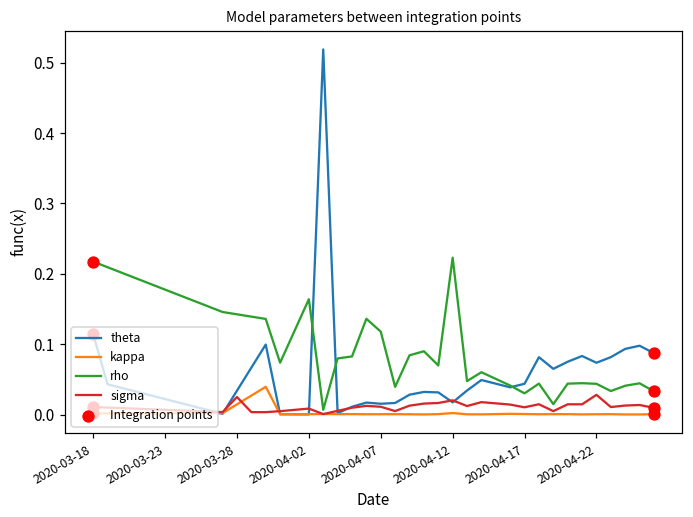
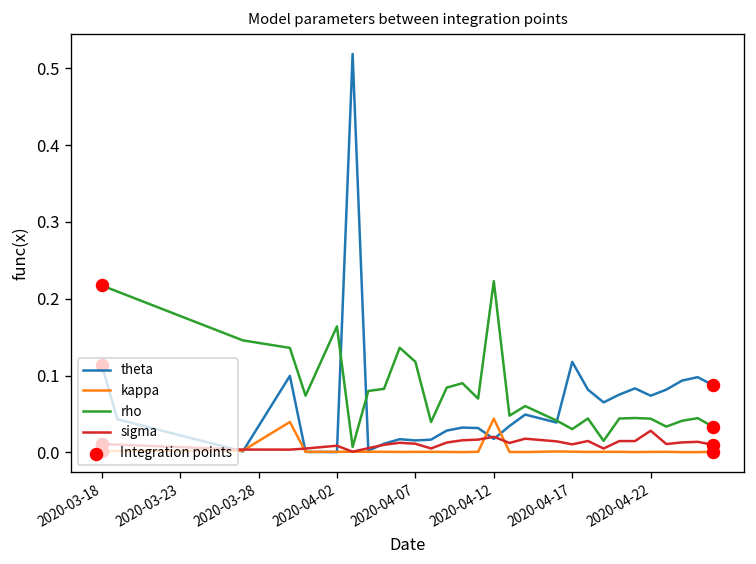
  {
    "theta": {
      "2020-03-28": 0.03,
      "2020-04-07": 0.02,
-     "2020-04-17": 0.04,
+     "2020-04-17": 0.12,
      "2020-04-22": 0.07
    },
    "kappa": {
      "2020-03-28": 0.01,
      "2020-04-07": 0.00,
-     "2020-04-12": 0.00,
+     "2020-04-12": 0.04,
      "2020-04-17": 0.00,
      "2020-04-22": 0.00
    },
    "rho": {
      "2020-03-23": 0.18,
      "2020-03-28": 0.14,
      "2020-04-02": 0.16,
      "2020-04-07": 0.12,
      "2020-04-12": 0.22,
      "2020-04-17": 0.03,
      "2020-04-22": 0.04
    },
    "sigma": {
-     "2020-03-28": 0.03,
+     "2020-03-28": 0.00,
      "2020-04-02": 0.01,
      "2020-04-07": 0.01,
      "2020-04-17": 0.01,
      "2020-04-22": 0.03
    }
  }
